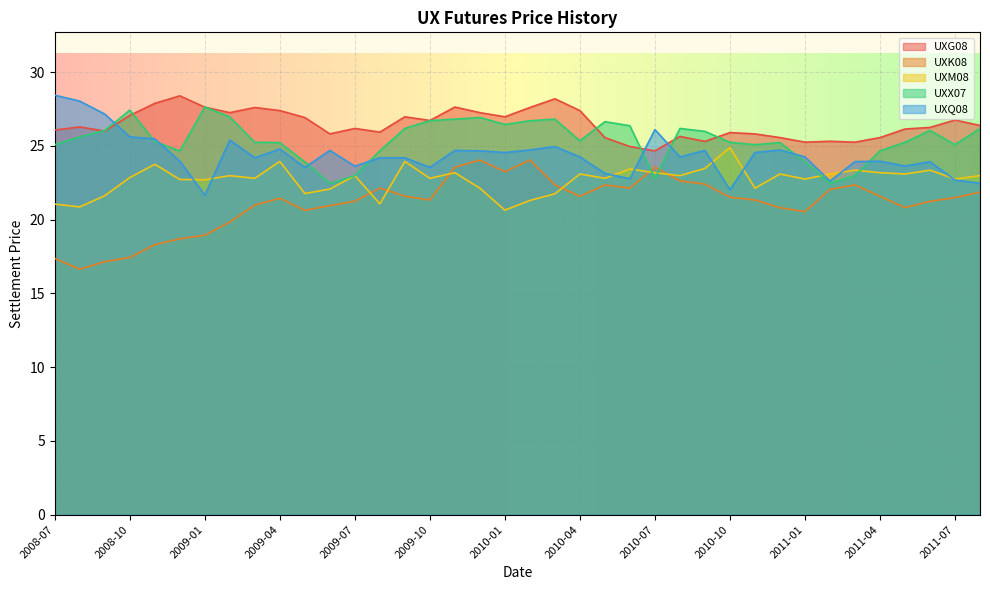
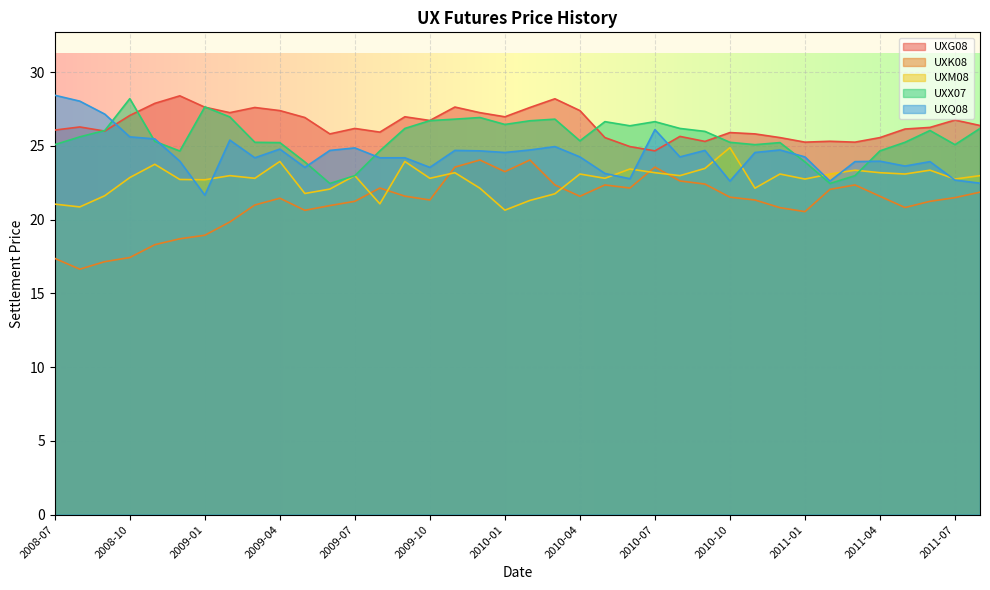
  {
    "UXX07": {
-     "2008-10": 27.4,
+     "2008-10": 28.2,
      "2009-04": 25.2,
      "2010-01": 26.5,
      "2010-04": 25.3,
-     "2010-07": 22.8,
+     "2010-07": 26.6,
      "2010-10": 25.2,
      "2011-01": 23.9,
      "2011-04": 24.7,
      "2011-07": 25.1
    },
    "UXQ08": {
      "2008-10": 25.6,
      "2009-01": 21.7,
      "2009-04": 24.8,
-     "2009-07": 23.6,
+     "2009-07": 24.9,
      "2009-10": 23.5,
      "2010-01": 24.6,
      "2010-04": 24.3,
      "2010-07": 26.1,
-     "2010-10": 22.0,
+     "2010-10": 22.6,
      "2011-01": 24.3,
      "2011-04": 24.0
    }
  }
